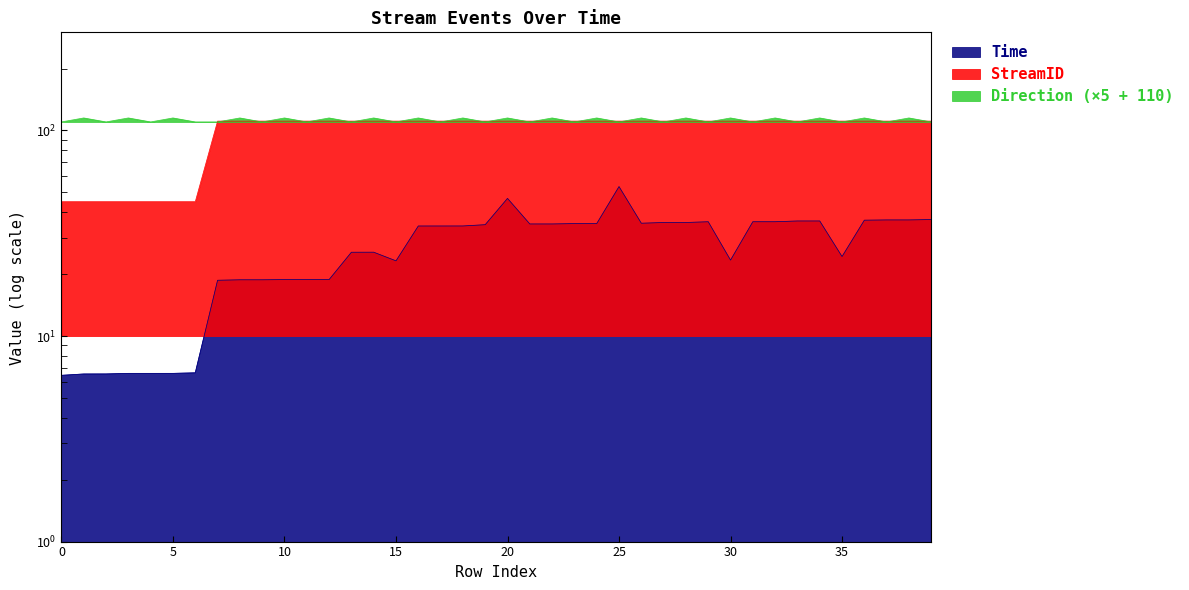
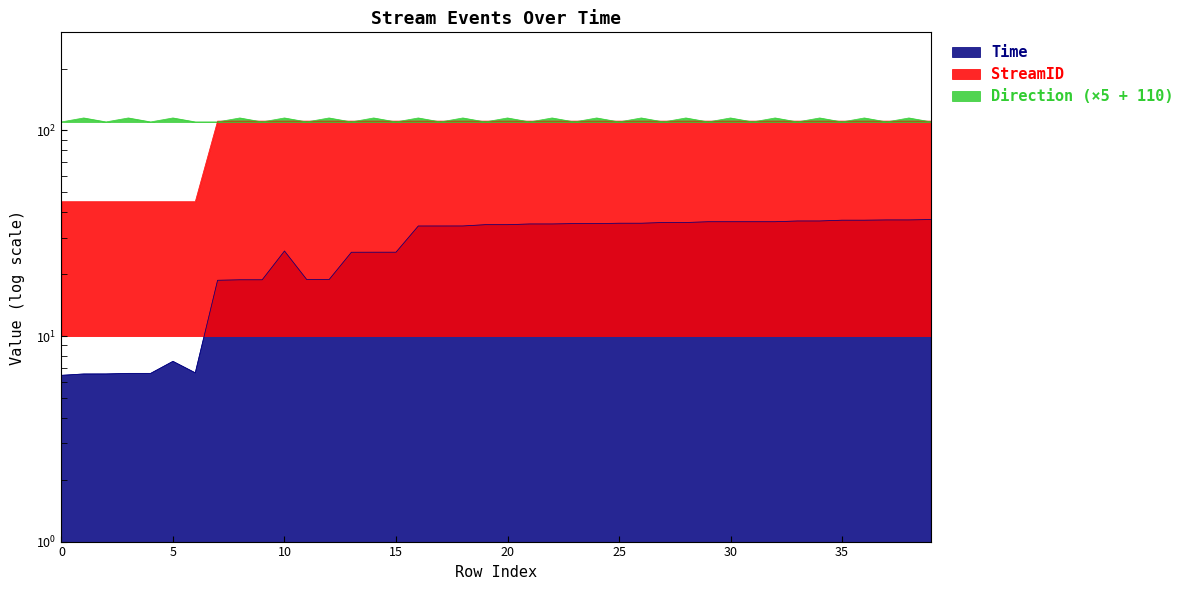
  {
    "Time": {
      "0": 6.4,
-     "5": 6.6,
-     "10": 19,
-     "15": 23,
-     "20": 47,
-     "25": 53,
-     "30": 23,
-     "35": 24
+     "5": 7.5,
+     "10": 26,
+     "15": 26,
+     "20": 35,
+     "25": 35,
+     "30": 36,
+     "35": 37
    },
    "StreamID": {
      "0": 45,
      "5": 45,
      "10": 110,
      "20": 110,
      "30": 110
    },
    "Direction (×5 + 110)": {
      "0": 0,
      "5": 120,
      "10": 120,
      "20": 120,
      "30": 120
    }
  }
